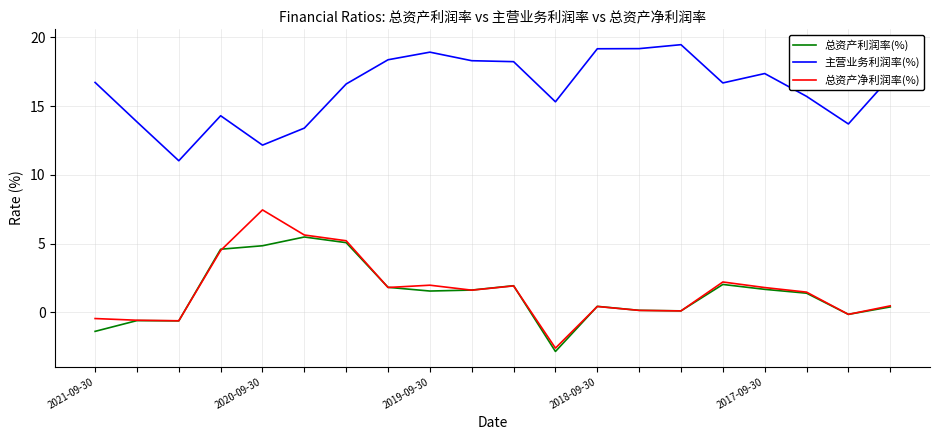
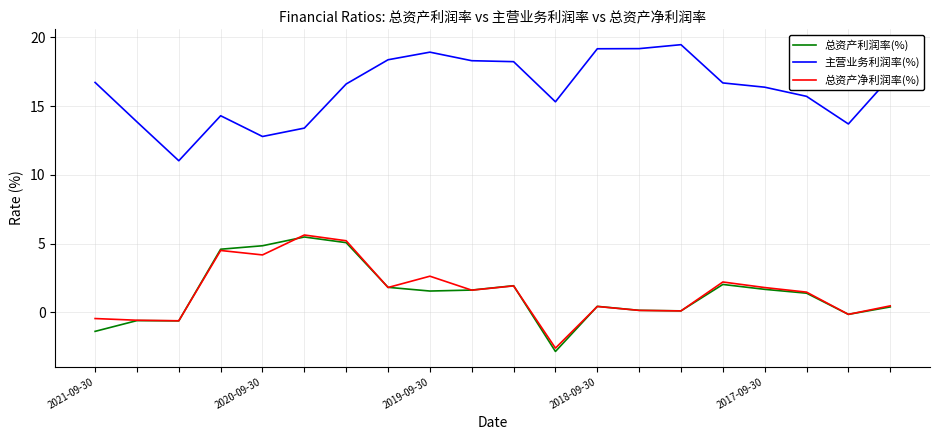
  {
    "总资产利润率(%)": {
      "2021-09-30": -1.4,
      "2020-09-30": 4.8,
      "2019-09-30": 1.6
    },
    "主营业务利润率(%)": {
      "2021-09-30": 16.7,
-     "2020-09-30": 12.2,
+     "2020-09-30": 12.8,
      "2019-09-30": 18.9,
      "2018-09-30": 19.2,
-     "2017-09-30": 17.4
+     "2017-09-30": 16.4
    },
    "总资产净利润率(%)": {
      "2021-09-30": -0.4,
-     "2020-09-30": 7.5,
-     "2019-09-30": 2.0
+     "2020-09-30": 4.2,
+     "2019-09-30": 2.6
    }
  }
